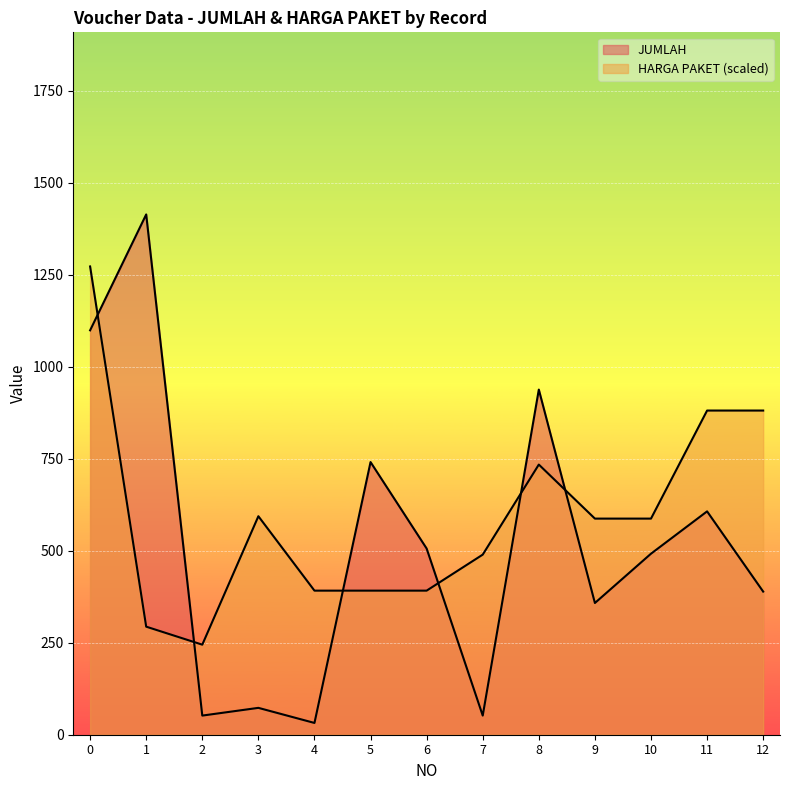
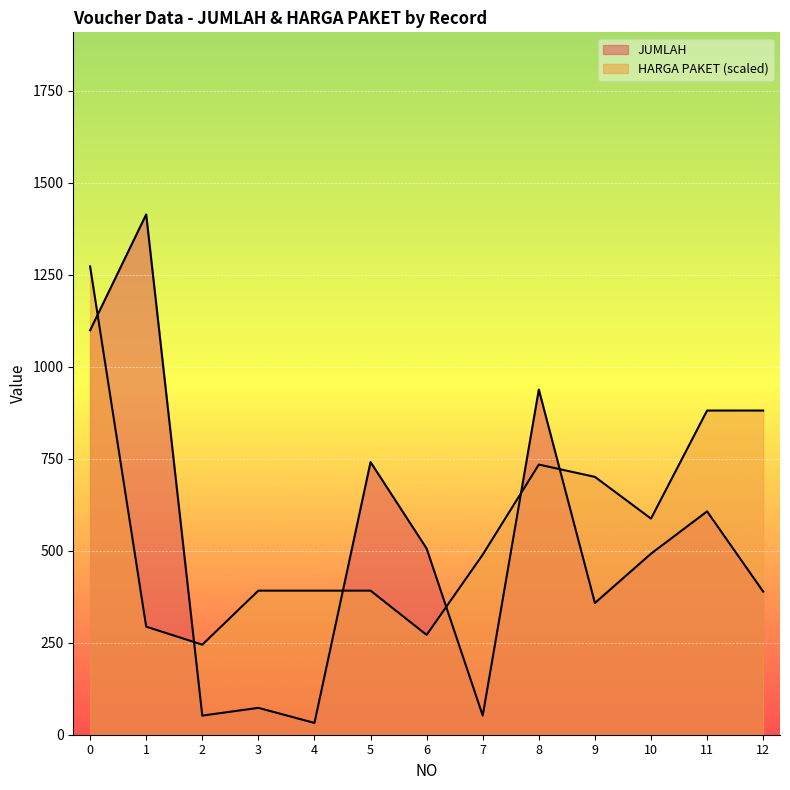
  {
    "JUMLAH": {
      "0": 1100,
      "1": 1410,
      "2": 50,
      "3": 70,
      "4": 30,
      "5": 740,
      "6": 510,
      "7": 50,
      "8": 940,
      "9": 360,
      "10": 490,
      "11": 610,
      "12": 390
    },
    "HARGA PAKET (scaled)": {
      "0": 1270,
      "1": 290,
      "2": 240,
-     "3": 590,
+     "3": 390,
      "4": 390,
      "5": 390,
-     "6": 390,
+     "6": 270,
      "7": 490,
      "8": 730,
-     "9": 590,
+     "9": 700,
      "10": 590,
      "11": 880,
      "12": 880
    }
  }
